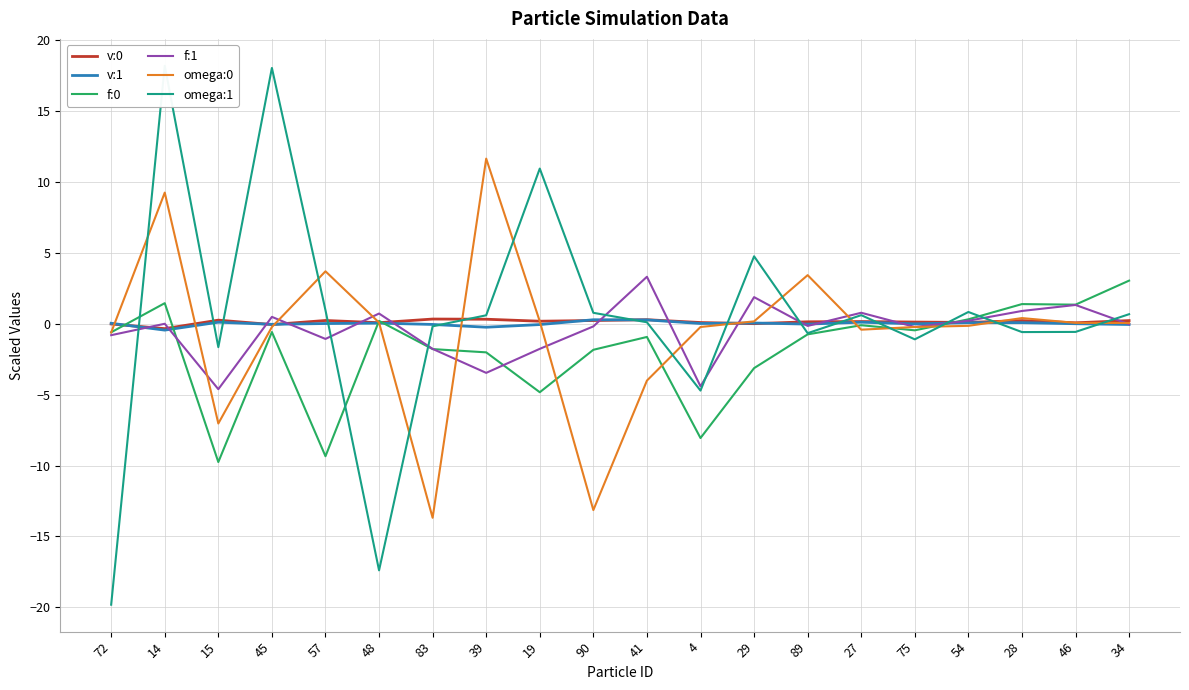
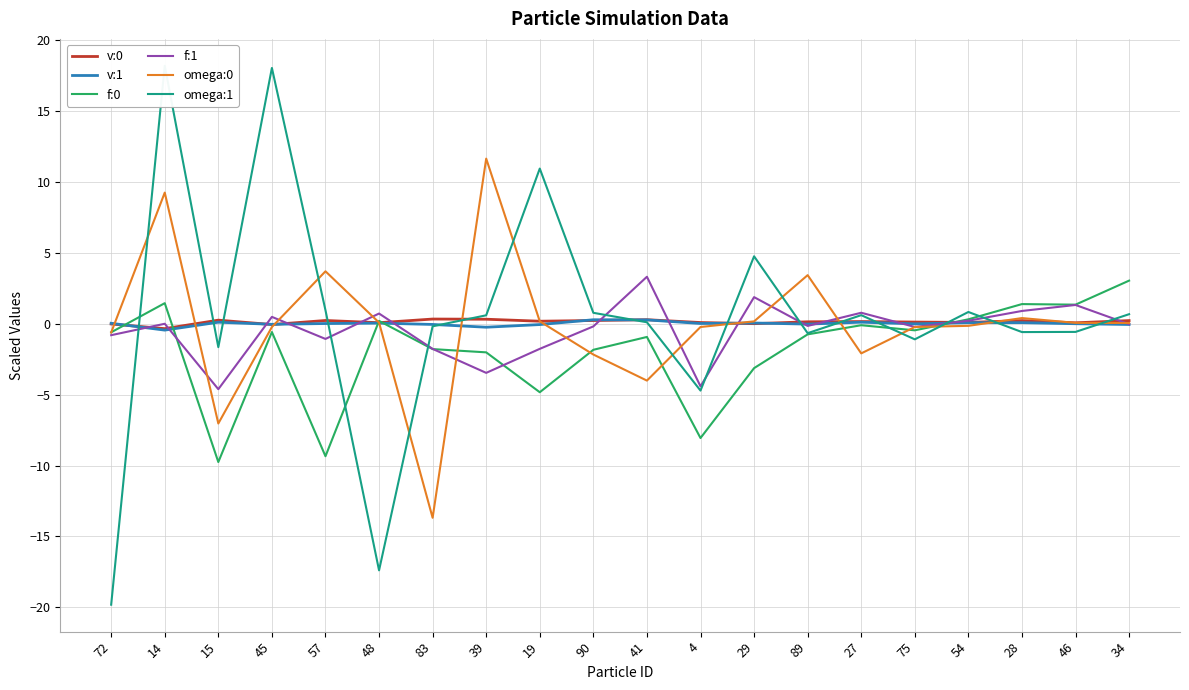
  {
    "v:0": {
      "57": 0.2,
      "83": 0.3,
      "39": 0.3
    },
    "v:1": {
      "57": 0.0,
      "39": -0.2,
      "19": -0.1
    },
    "f:1": {
      "72": -0.8,
      "14": 0.0,
      "15": -4.6,
      "45": 0.5,
      "57": -1.1,
      "48": 0.7,
      "39": -3.5,
      "19": -1.8,
      "90": -0.2,
      "41": 3.3,
      "4": -4.4,
      "29": 1.9,
      "28": 0.9
    },
    "omega:0": {
      "14": 9.3,
      "15": -7.0,
      "57": 3.7,
      "83": -13.7,
      "39": 11.6,
-     "90": -13.1,
+     "90": -2.2,
      "41": -4.0,
      "4": -0.2,
      "89": 3.4,
-     "27": -0.4,
+     "27": -2.1,
      "54": -0.1
    }
  }
